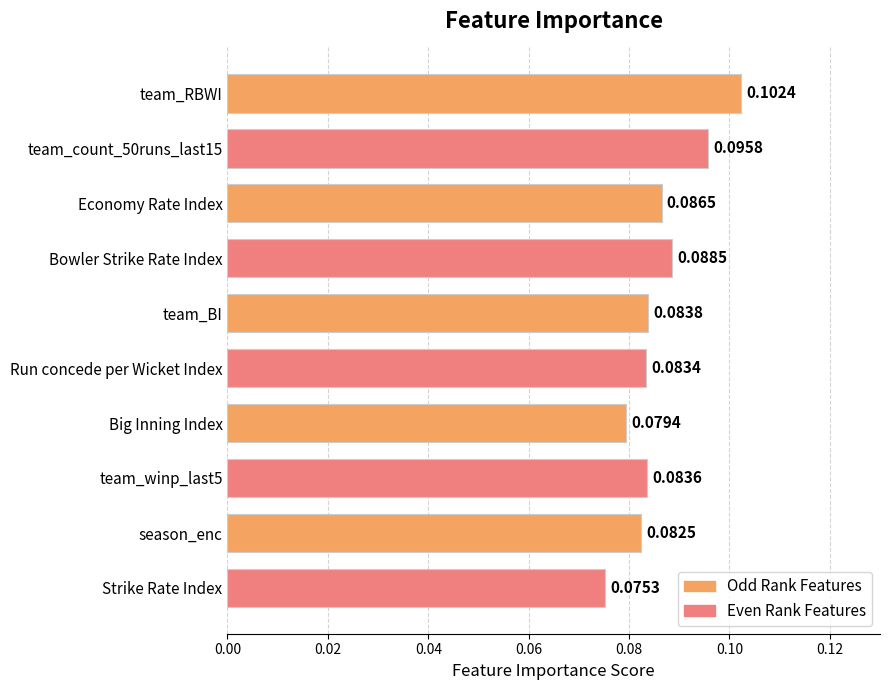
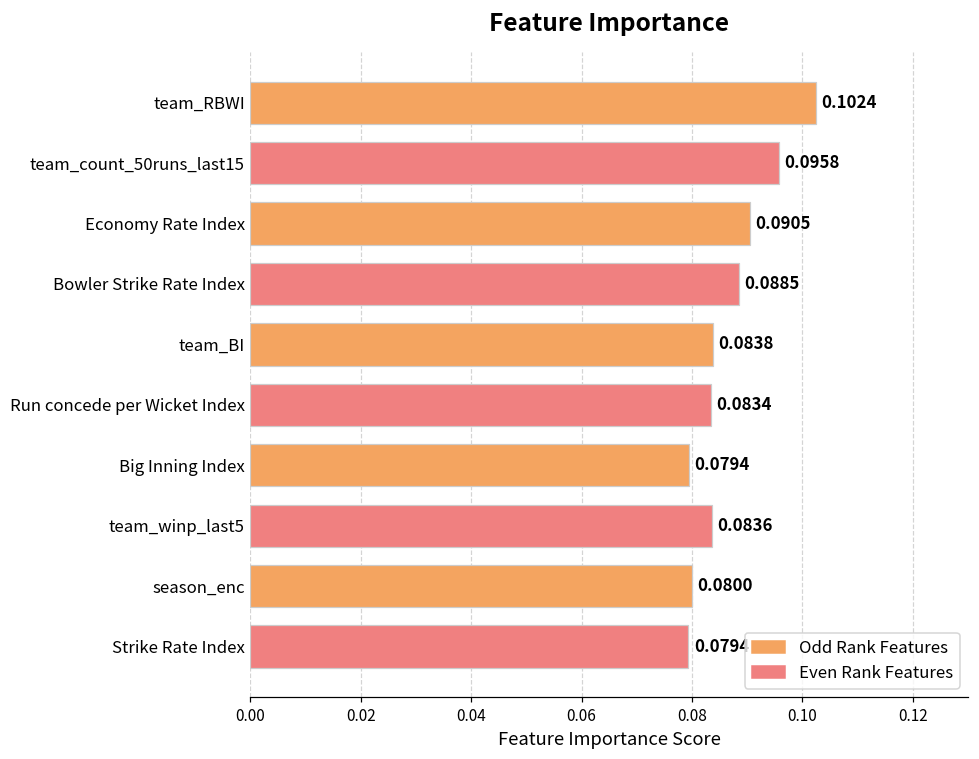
  {
    "team_RBWI": 0.1024,
    "team_count_50runs_last15": 0.0958,
-   "Economy Rate Index": 0.0865,
+   "Economy Rate Index": 0.0905,
    "Bowler Strike Rate Index": 0.0885,
    "team_BI": 0.0838,
    "Run concede per Wicket Index": 0.0834,
    "Big Inning Index": 0.0794,
    "team_winp_last5": 0.0836,
-   "season_enc": 0.0825,
-   "Strike Rate Index": 0.0753
+   "season_enc": 0.0800,
+   "Strike Rate Index": 0.0794
  }
